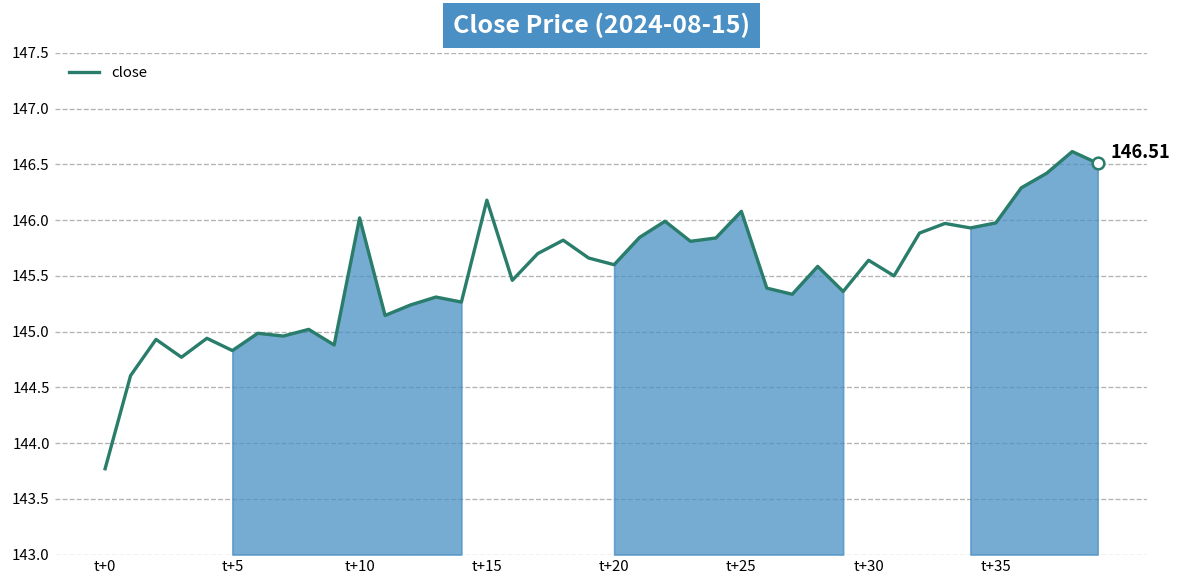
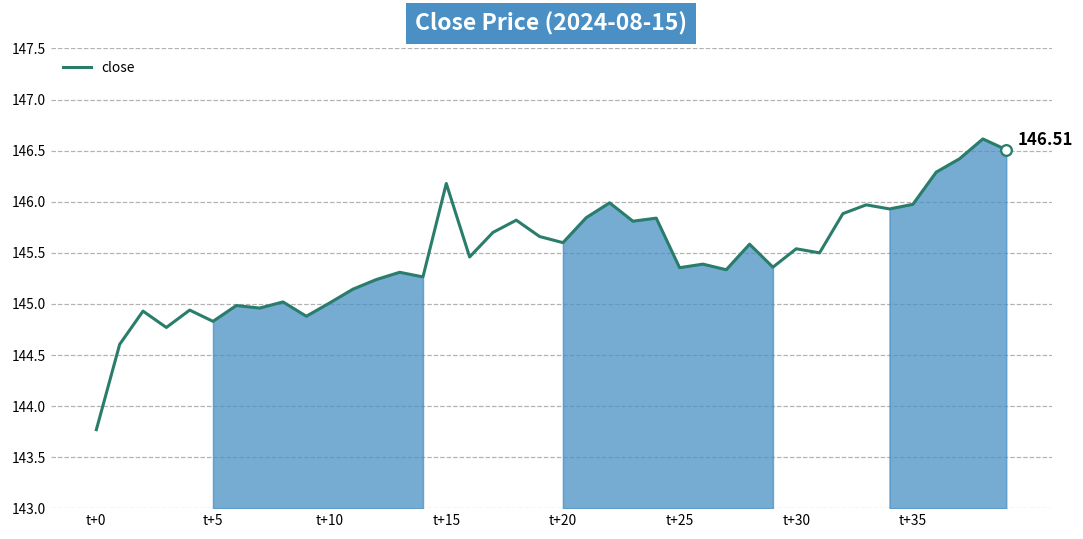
  {
    "close": {
      "t+0": 143.8,
-     "t+10": 146.0,
+     "t+10": 145.0,
      "t+15": 146.2,
-     "t+25": 146.1,
-     "t+30": 145.6
+     "t+25": 145.4,
+     "t+30": 145.5
    }
  }
